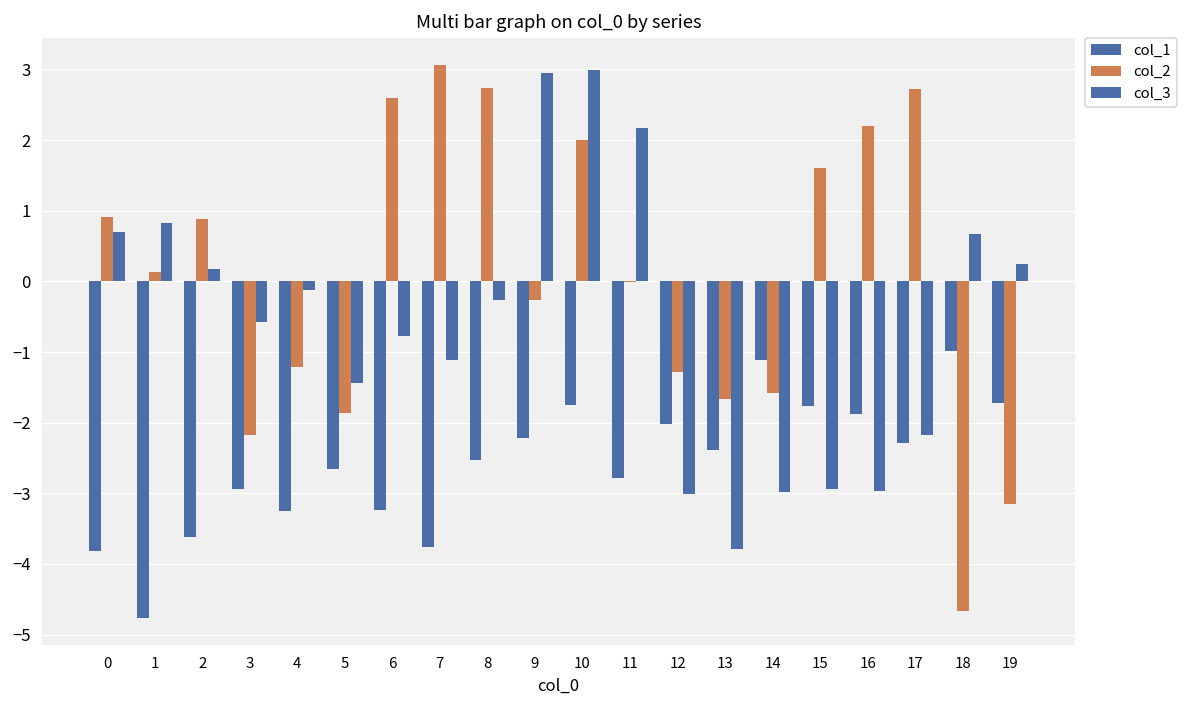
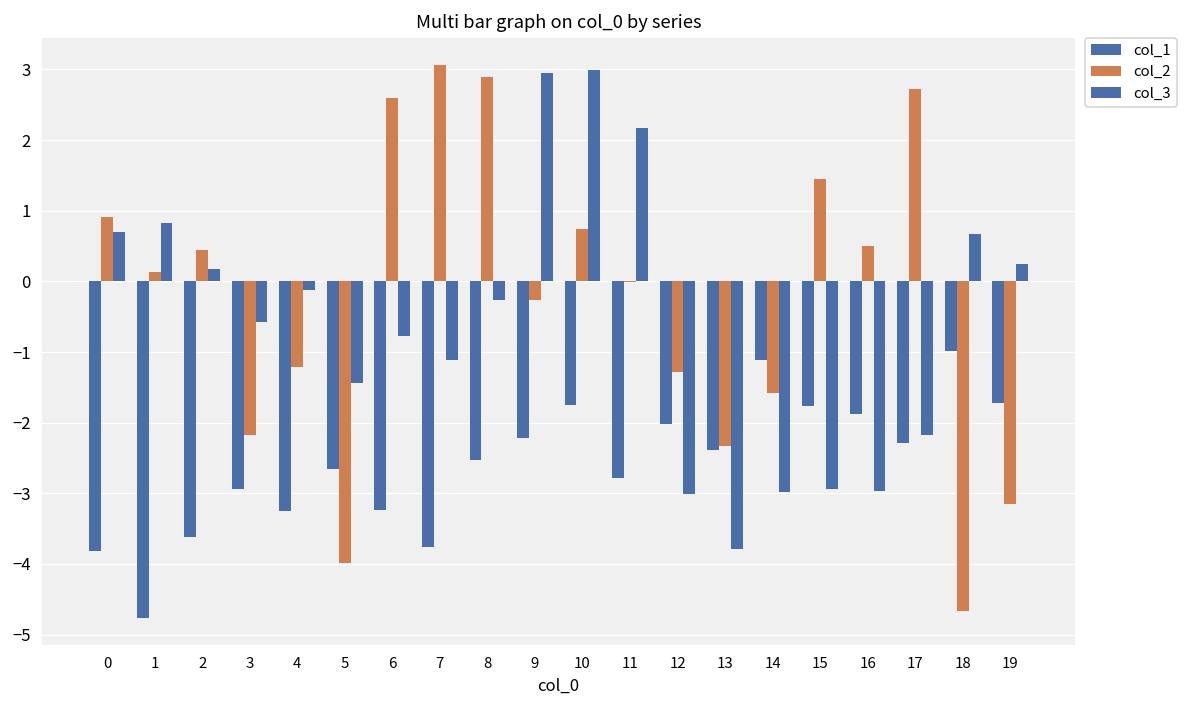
  {
    "col_2": {
      "0": 0.9,
      "1": 0.1,
-     "2": 0.9,
+     "2": 0.4,
      "3": -2.2,
      "4": -1.2,
-     "5": -1.9,
+     "5": -4.0,
      "6": 2.6,
      "7": 3.1,
-     "8": 2.7,
+     "8": 2.9,
      "9": -0.3,
-     "10": 2.0,
+     "10": 0.7,
      "12": -1.3,
-     "13": -1.7,
+     "13": -2.3,
      "14": -1.6,
-     "15": 1.6,
-     "16": 2.2,
+     "15": 1.5,
+     "16": 0.5,
      "17": 2.7,
      "18": -4.7,
      "19": -3.2
    }
  }
